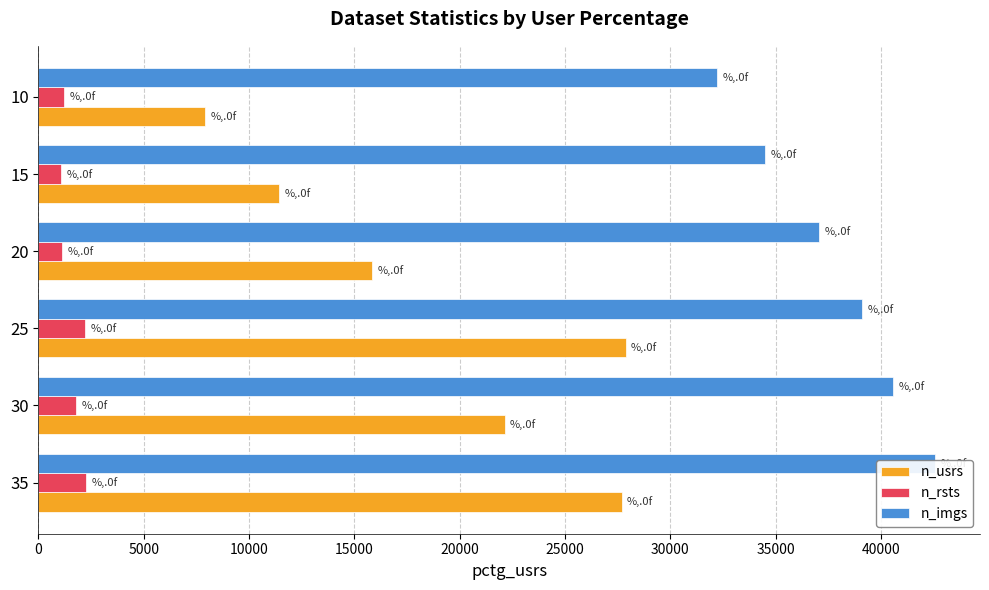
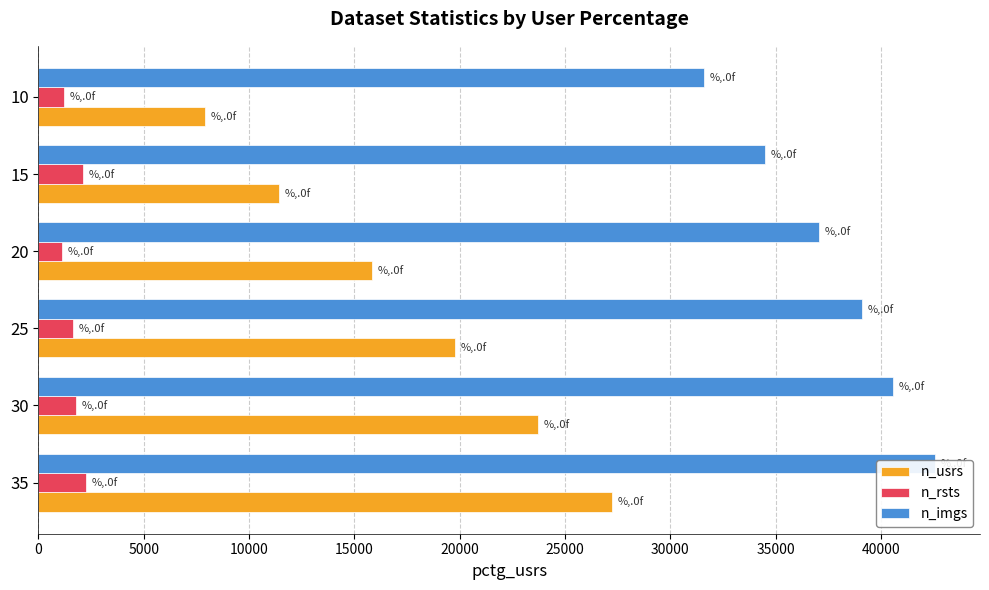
  {
    "n_usrs": {
-     "25": 27900,
-     "30": 22100,
-     "35": 27700
+     "25": 19800,
+     "30": 23700,
+     "35": 27300
    },
    "n_rsts": {
-     "15": 1100,
-     "25": 2200
+     "15": 2100,
+     "25": 1700
    },
    "n_imgs": {
-     "10": 32200
+     "10": 31600
    }
  }
